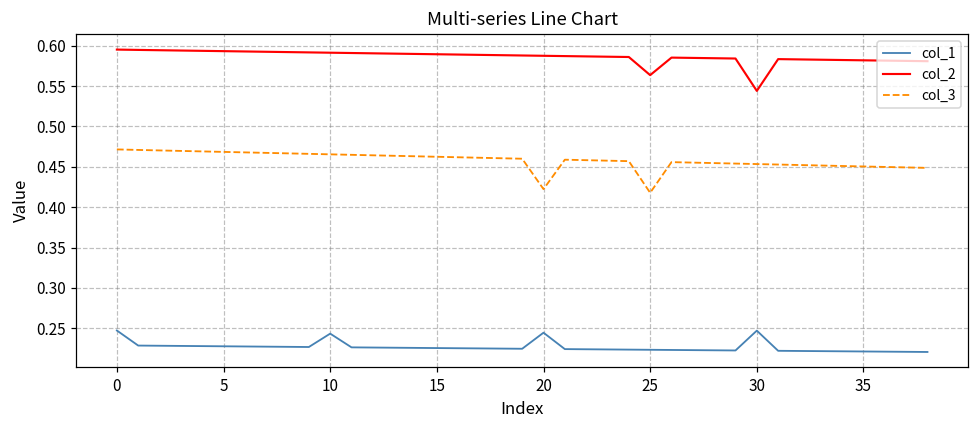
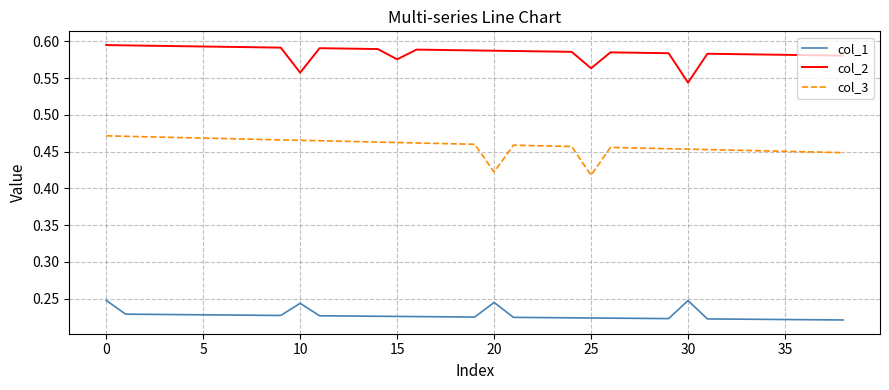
  {
    "col_1": {
      "0": 0.25,
      "5": 0.23,
      "10": 0.24,
      "15": 0.23,
      "20": 0.24,
      "25": 0.22,
      "30": 0.25,
      "35": 0.22
    },
    "col_2": {
      "0": 0.60,
      "5": 0.59,
-     "10": 0.59,
-     "15": 0.59,
+     "10": 0.56,
+     "15": 0.58,
      "20": 0.59,
      "25": 0.56,
      "30": 0.54,
      "35": 0.58
    },
    "col_3": {
      "0": 0.47,
      "5": 0.47,
      "10": 0.47,
      "15": 0.46,
      "20": 0.42,
      "25": 0.42,
      "30": 0.45,
      "35": 0.45
    }
  }
